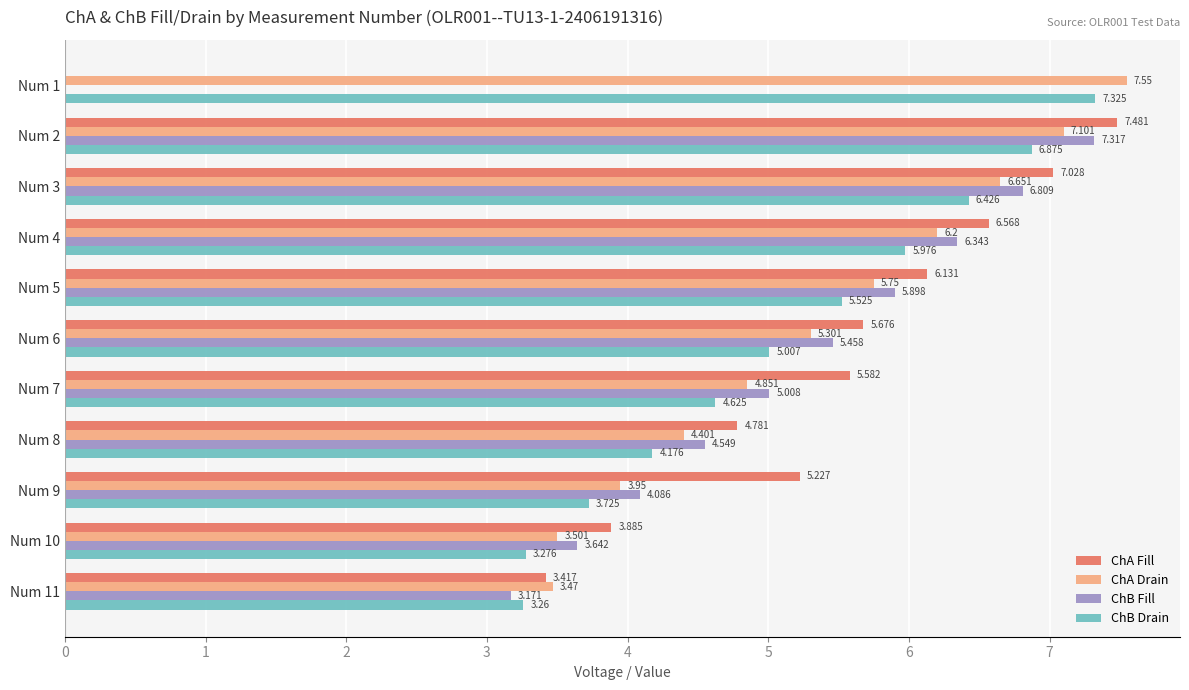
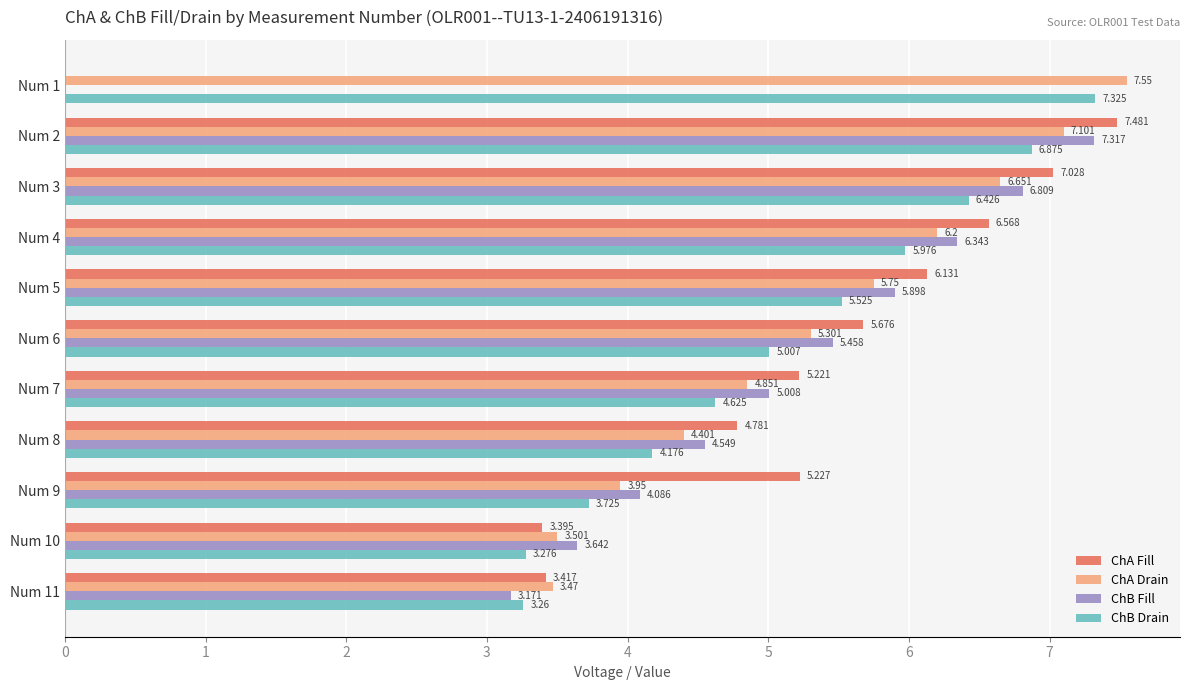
  {
    "ChA Fill": {
      "Num 2": 7.481,
      "Num 3": 7.028,
      "Num 4": 6.568,
      "Num 5": 6.131,
      "Num 6": 5.676,
-     "Num 7": 5.582,
+     "Num 7": 5.221,
      "Num 8": 4.781,
      "Num 9": 5.227,
-     "Num 10": 3.885,
+     "Num 10": 3.395,
      "Num 11": 3.417
    },
    "ChA Drain": {
      "Num 1": 7.55,
      "Num 2": 7.101,
      "Num 3": 6.651,
      "Num 4": 6.2,
      "Num 5": 5.75,
      "Num 6": 5.301,
      "Num 7": 4.851,
      "Num 8": 4.401,
      "Num 9": 3.95,
      "Num 10": 3.501,
      "Num 11": 3.47
    },
    "ChB Fill": {
      "Num 2": 7.317,
      "Num 3": 6.809,
      "Num 4": 6.343,
      "Num 5": 5.898,
      "Num 6": 5.458,
      "Num 7": 5.008,
      "Num 8": 4.549,
      "Num 9": 4.086,
      "Num 10": 3.642,
      "Num 11": 3.171
    },
    "ChB Drain": {
      "Num 1": 7.325,
      "Num 2": 6.875,
      "Num 3": 6.426,
      "Num 4": 5.976,
      "Num 5": 5.525,
      "Num 6": 5.007,
      "Num 7": 4.625,
      "Num 8": 4.176,
      "Num 9": 3.725,
      "Num 10": 3.276,
      "Num 11": 3.26
    }
  }
